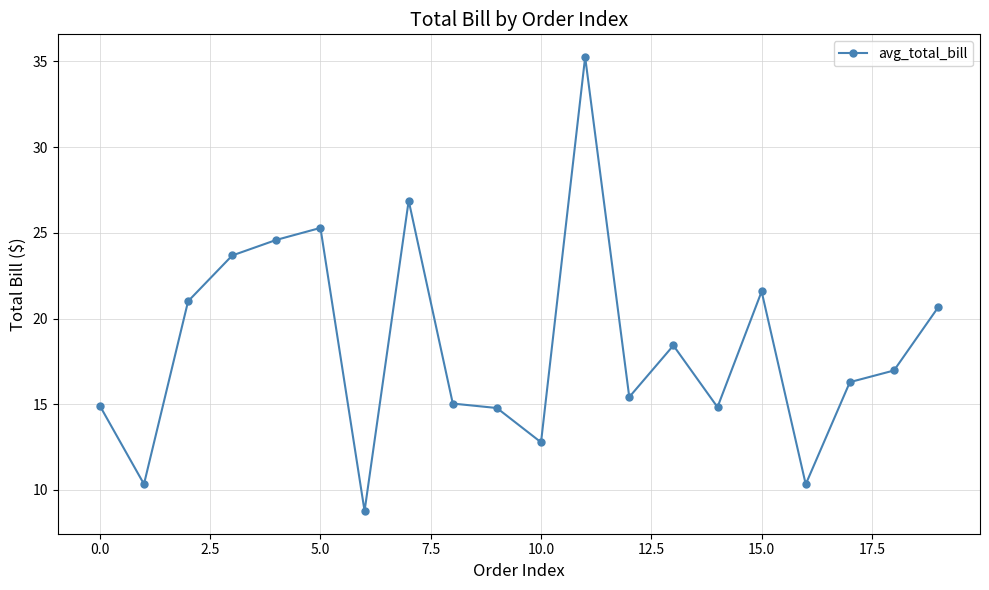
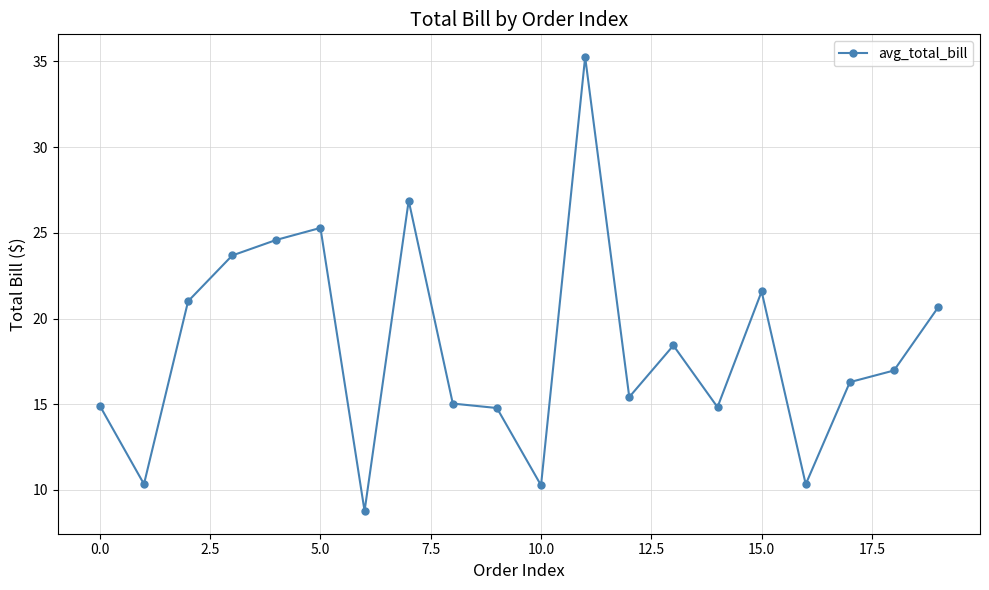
  {
    "0.0": 14.9,
    "5.0": 25.3,
-   "10.0": 12.8,
+   "10.0": 10.3,
    "15.0": 21.6
  }
